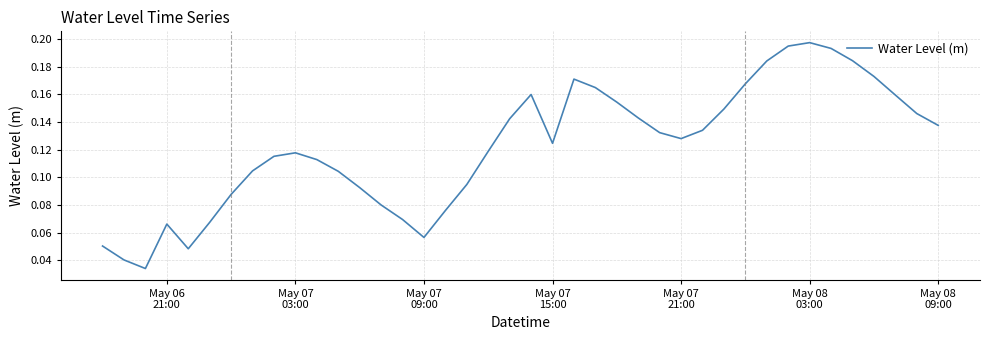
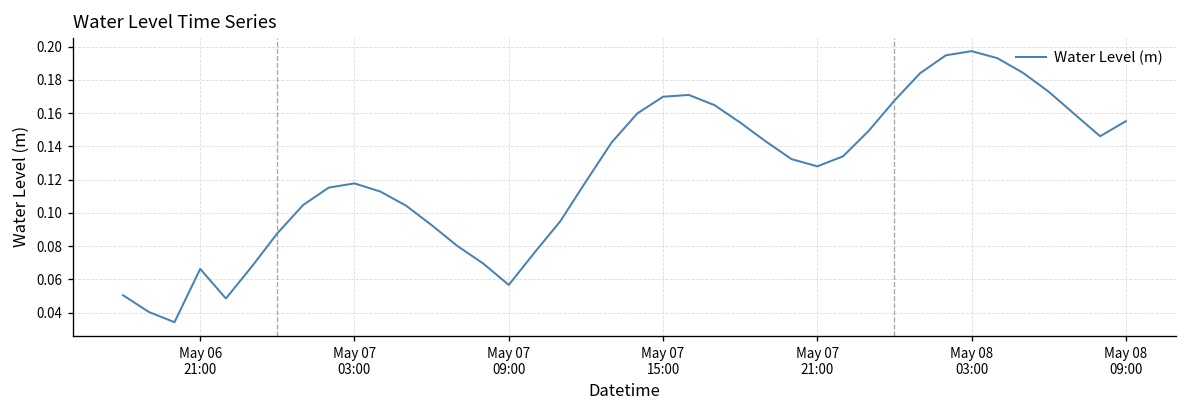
  {
    "May 06 21:00": 0.066,
    "May 07 03:00": 0.118,
    "May 07 09:00": 0.057,
-   "May 07 15:00": 0.125,
+   "May 07 15:00": 0.170,
    "May 07 21:00": 0.128,
    "May 08 03:00": 0.197,
-   "May 08 09:00": 0.138
+   "May 08 09:00": 0.155
  }
